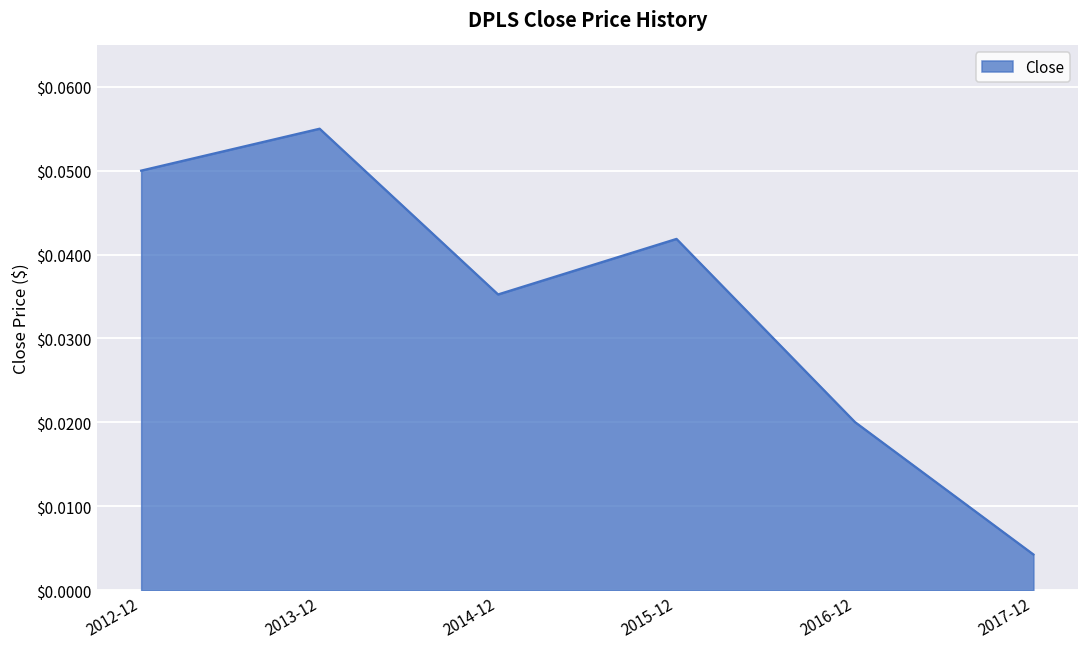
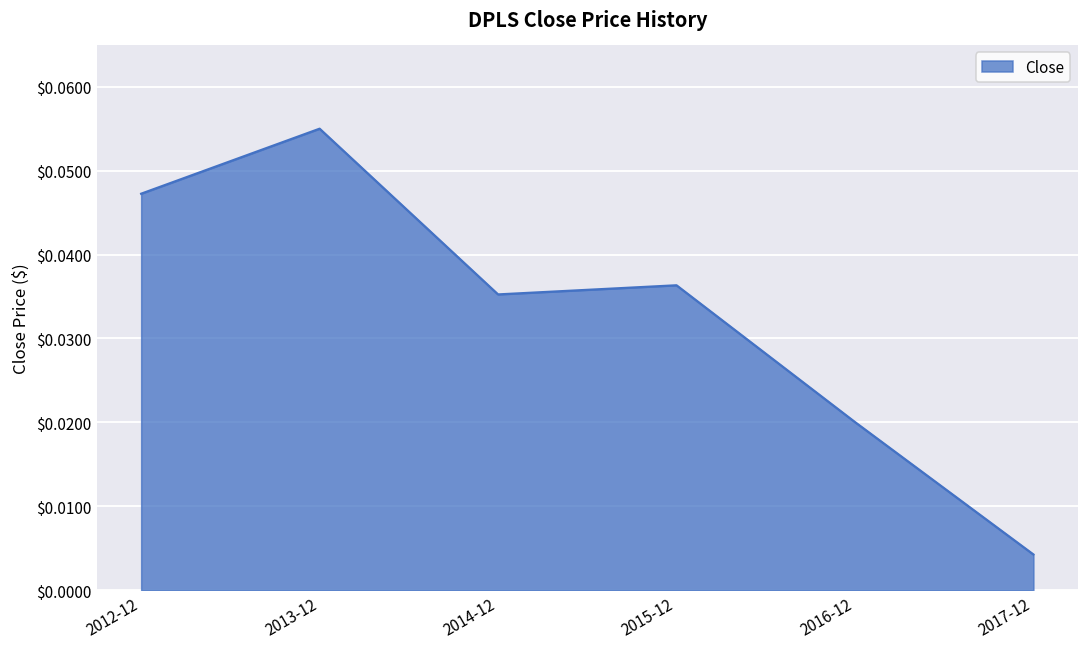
  {
-   "2012-12": "$0.050",
+   "2012-12": "$0.047",
    "2013-12": "$0.055",
    "2014-12": "$0.035",
-   "2015-12": "$0.042",
+   "2015-12": "$0.036",
    "2016-12": "$0.020",
    "2017-12": "$0.004"
  }
